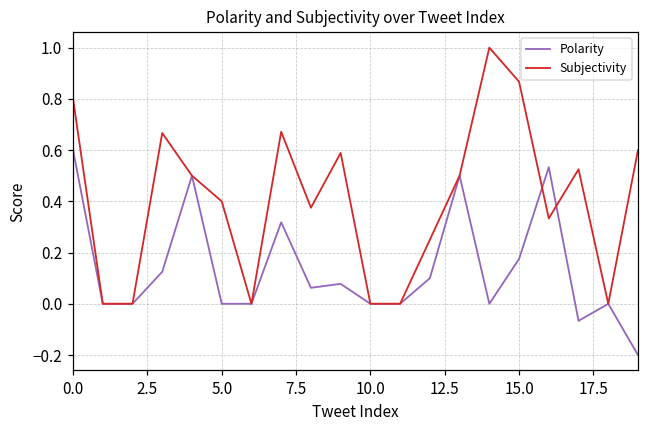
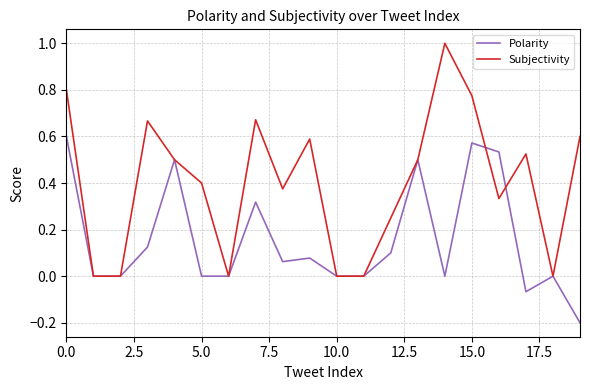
  {
    "Polarity": {
      "0.0": 0.60,
      "5.0": 0.00,
-     "15.0": 0.18
+     "15.0": 0.57
    },
    "Subjectivity": {
      "0.0": 0.80,
      "5.0": 0.40,
-     "15.0": 0.87
+     "15.0": 0.78
    }
  }
